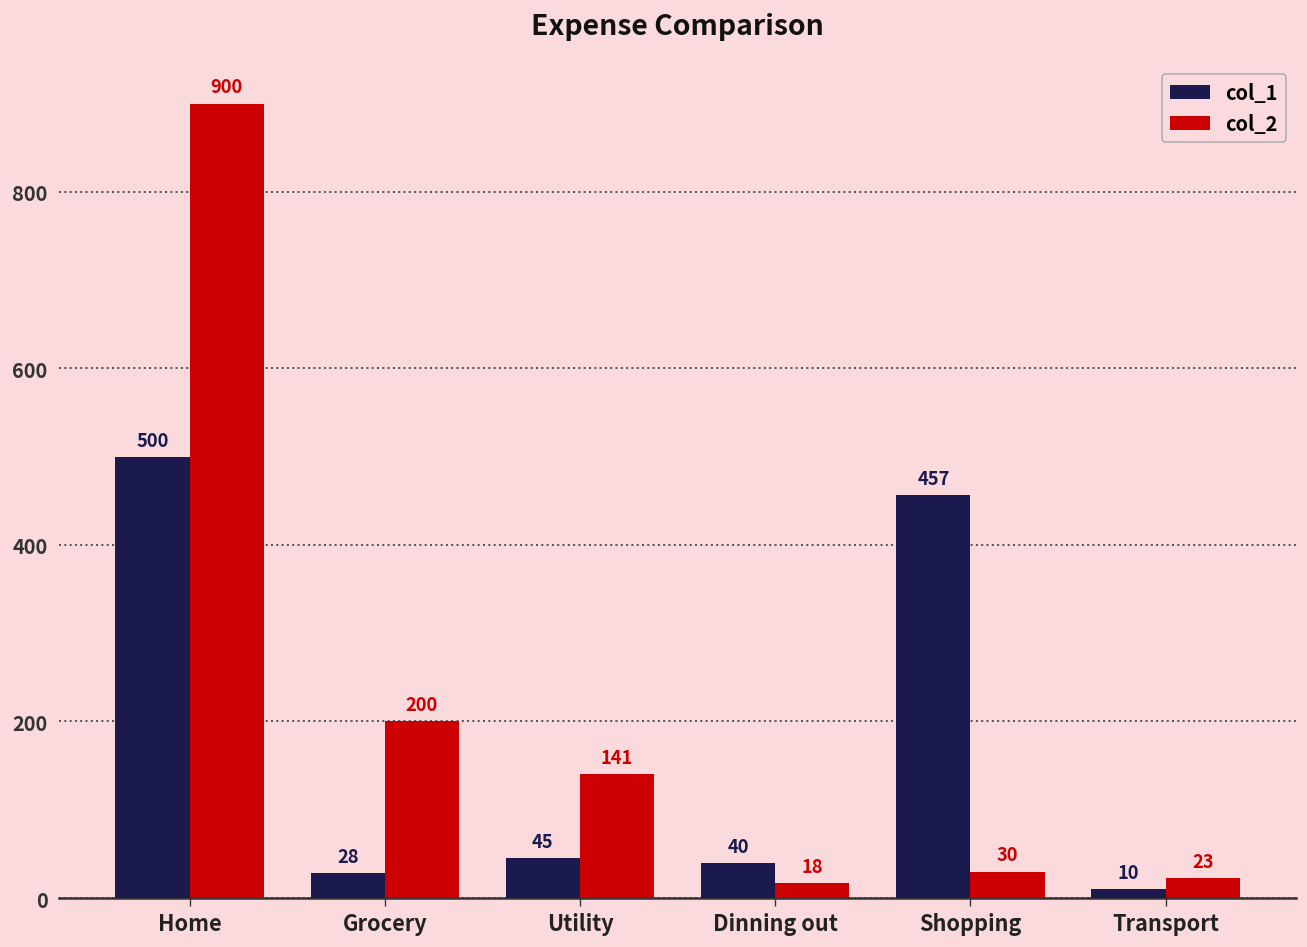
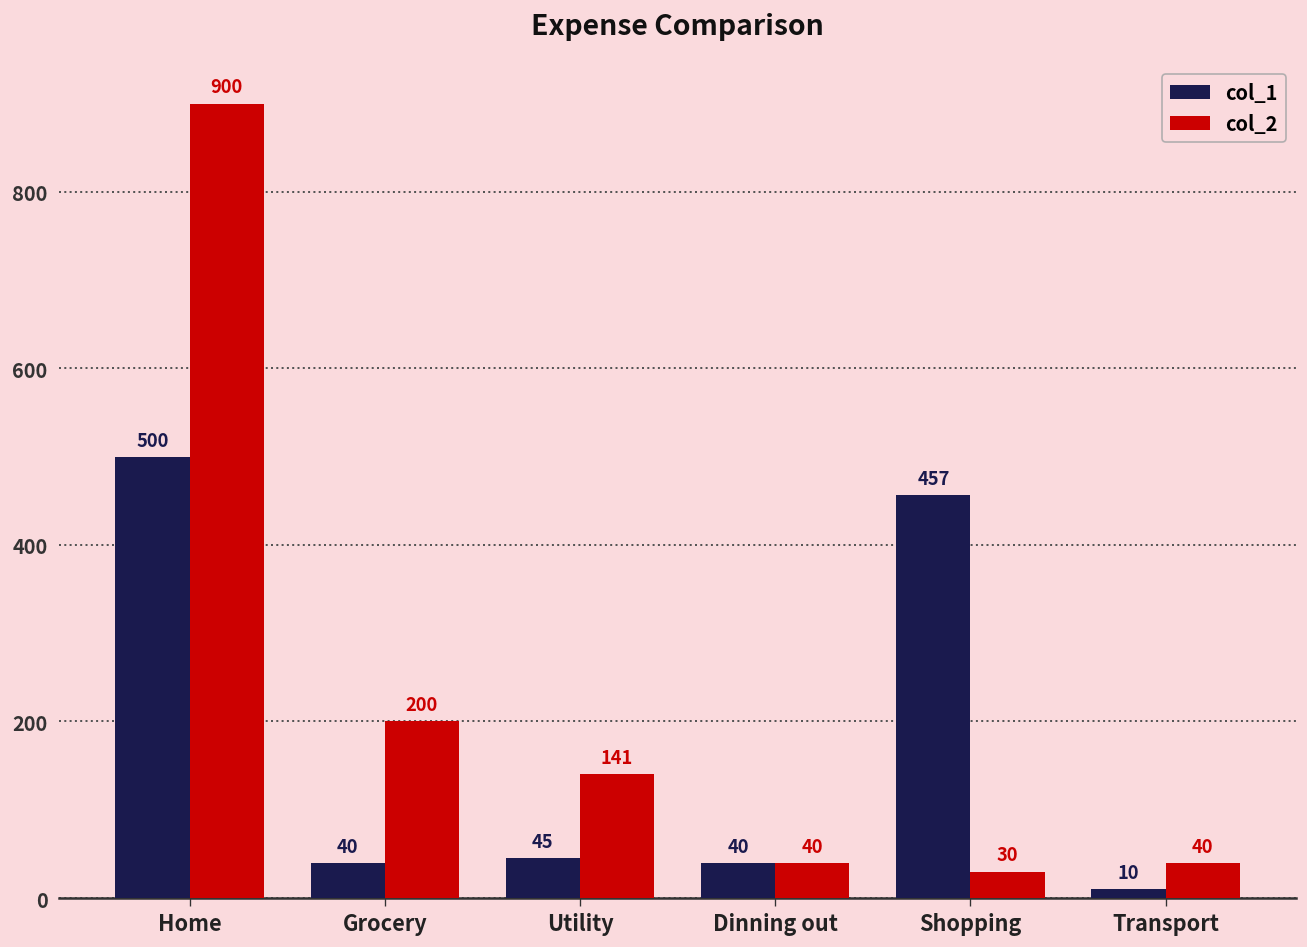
  {
    "col_1": {
      "Home": 500,
-     "Grocery": 28,
+     "Grocery": 40,
      "Utility": 45,
      "Dinning out": 40,
      "Shopping": 457,
      "Transport": 10
    },
    "col_2": {
      "Home": 900,
      "Grocery": 200,
      "Utility": 141,
-     "Dinning out": 18,
+     "Dinning out": 40,
      "Shopping": 30,
-     "Transport": 23
+     "Transport": 40
    }
  }
